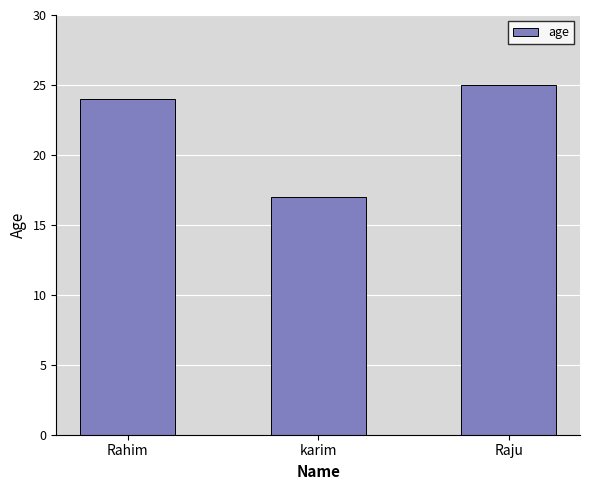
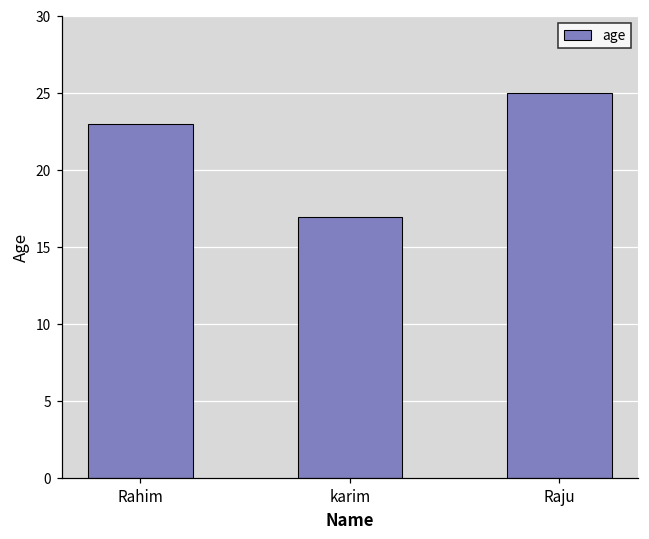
  {
-   "Rahim": 24,
+   "Rahim": 23,
    "karim": 17,
    "Raju": 25
  }
